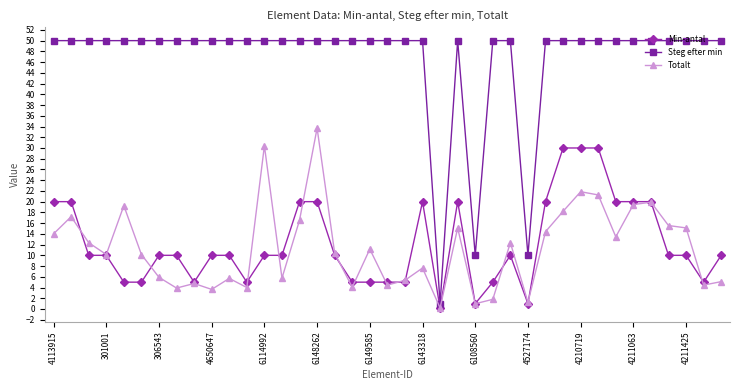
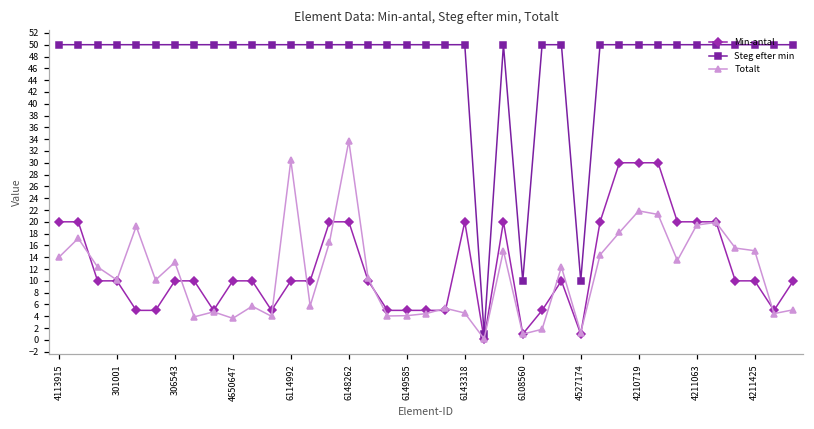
  {
    "Totalt": {
      "4113915": 14,
-     "306543": 6,
+     "306543": 13,
      "4650647": 4,
      "6114992": 30,
      "6148262": 34,
-     "6149585": 11,
-     "6143318": 8,
+     "6149585": 4,
+     "6143318": 5,
      "4210719": 22,
      "4211063": 19,
      "4211425": 15
    }
  }
